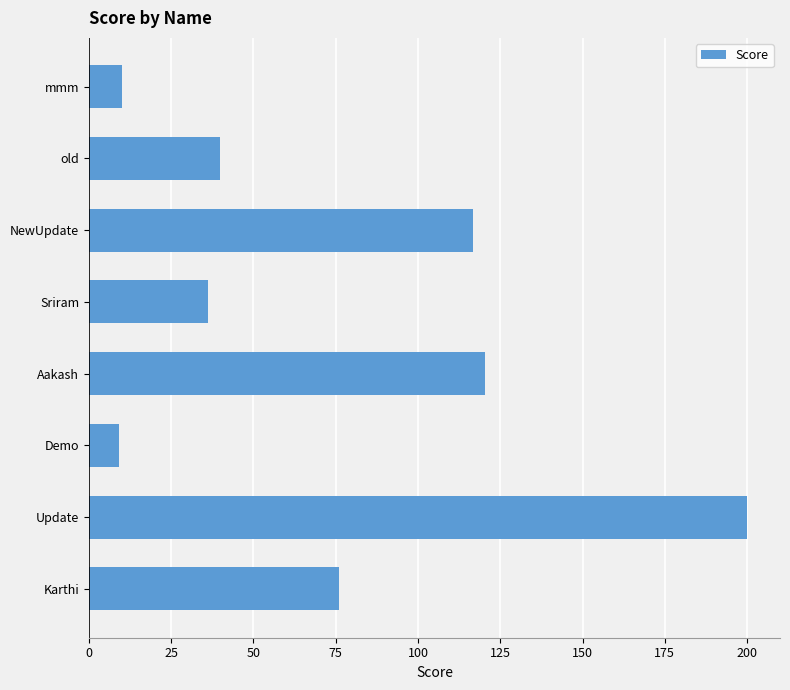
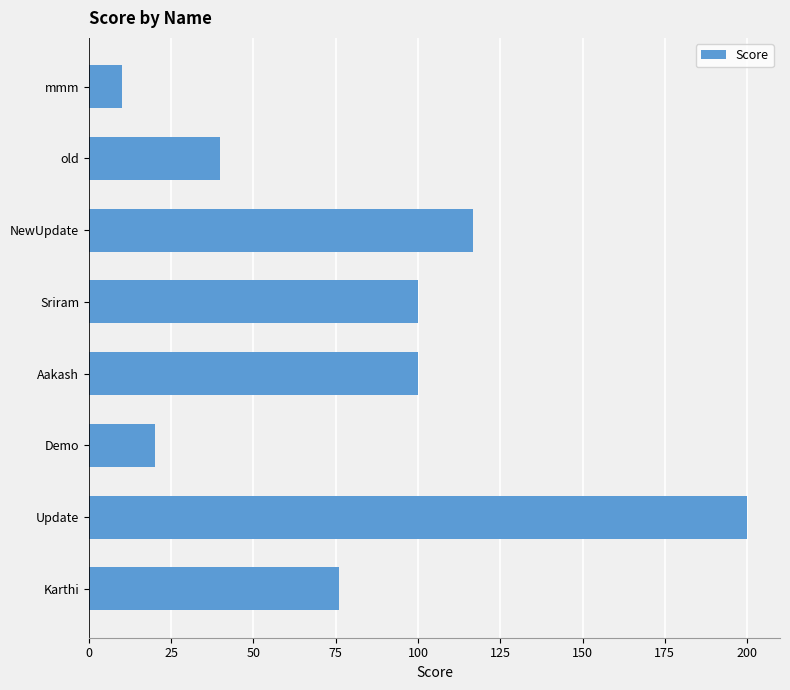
  {
    "mmm": 10,
    "old": 40,
    "NewUpdate": 117,
-   "Sriram": 36,
-   "Aakash": 121,
-   "Demo": 9,
+   "Sriram": 100,
+   "Aakash": 100,
+   "Demo": 20,
    "Update": 200,
    "Karthi": 76
  }
